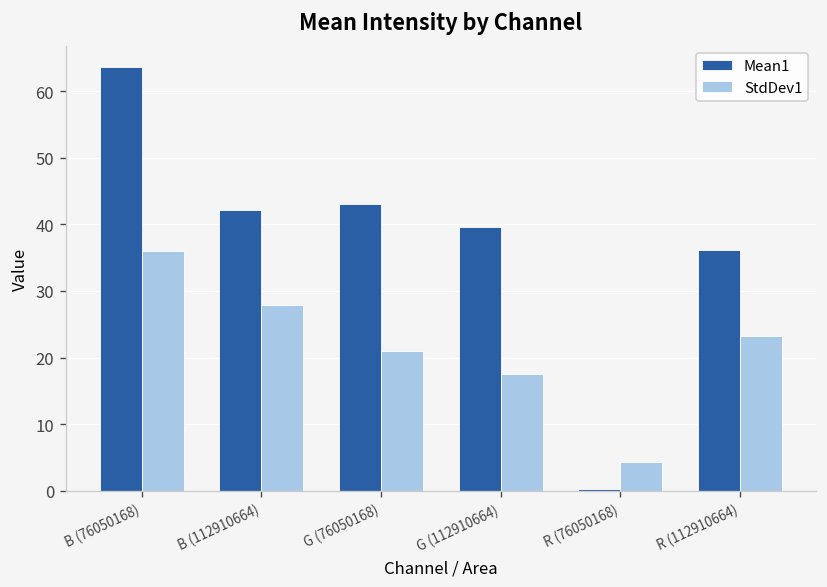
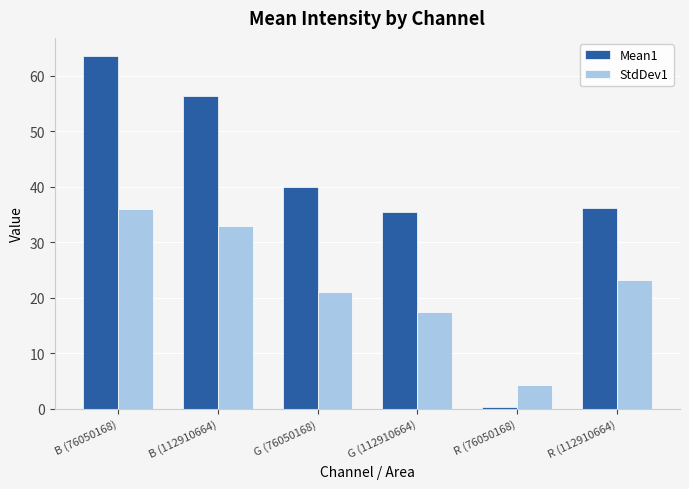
  {
    "Mean1": {
      "B (76050168)": 64,
-     "B (112910664)": 42,
-     "G (76050168)": 43,
-     "G (112910664)": 40,
+     "B (112910664)": 56,
+     "G (76050168)": 40,
+     "G (112910664)": 35,
      "R (112910664)": 36
    },
    "StdDev1": {
      "B (76050168)": 36,
-     "B (112910664)": 28,
+     "B (112910664)": 33,
      "G (76050168)": 21,
      "G (112910664)": 17,
      "R (76050168)": 4,
      "R (112910664)": 23
    }
  }
